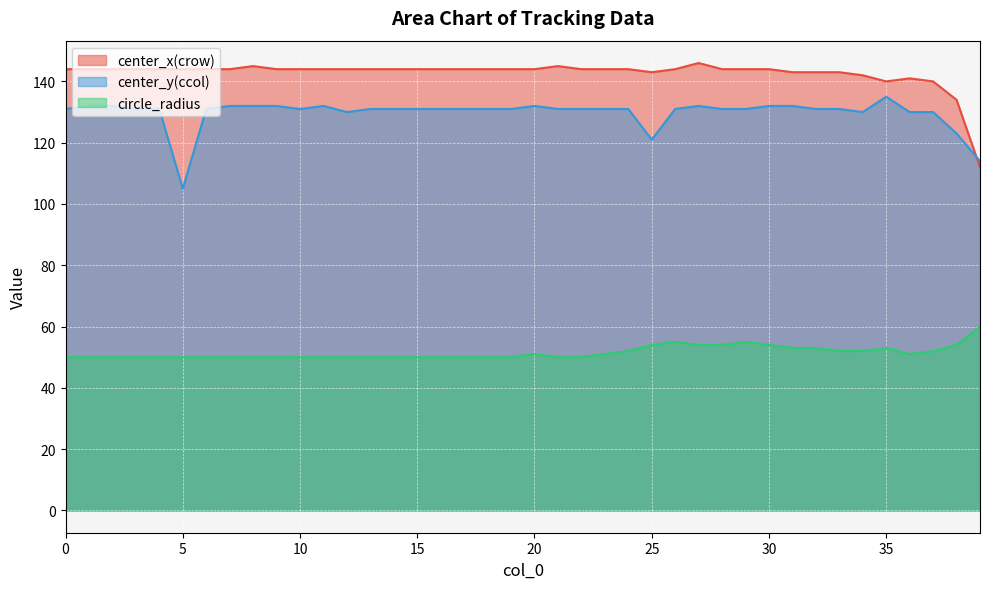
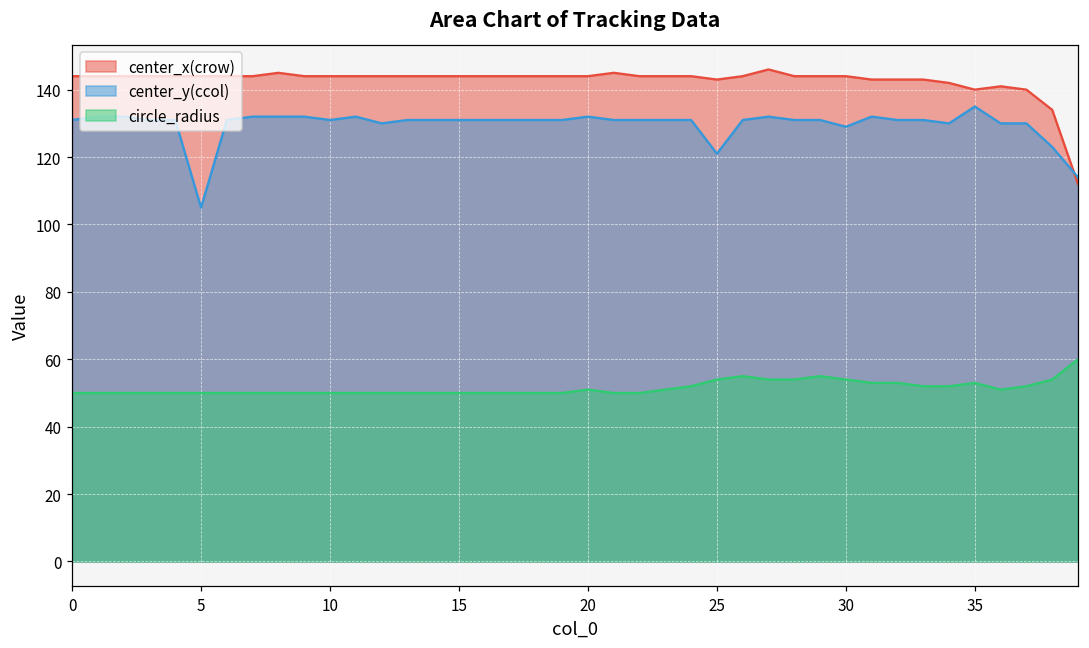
  {
    "center_x(crow)": {
      "0": 144,
      "10": 144,
      "15": 144,
      "20": 144,
      "25": 143,
      "30": 144,
      "35": 140
    },
    "center_y(ccol)": {
      "0": 131,
      "5": 105,
      "10": 131,
      "15": 131,
      "20": 132,
      "25": 121,
-     "30": 132,
+     "30": 129,
      "35": 135
    },
    "circle_radius": {
      "0": 50,
      "5": 50,
      "10": 50,
      "15": 50,
      "20": 51,
      "25": 54,
      "30": 54,
      "35": 53
    }
  }
